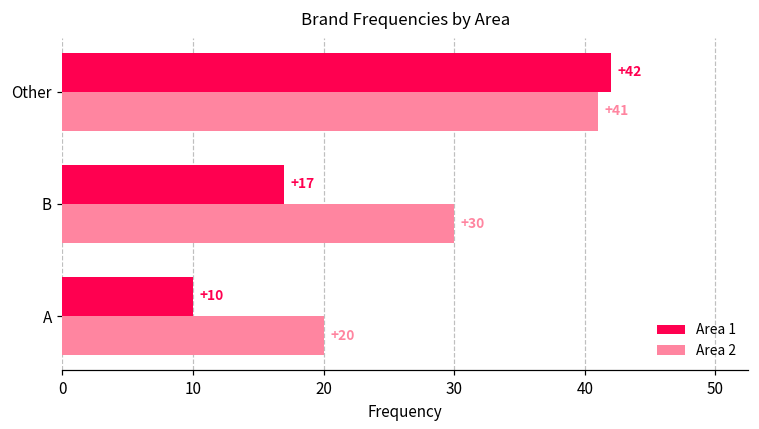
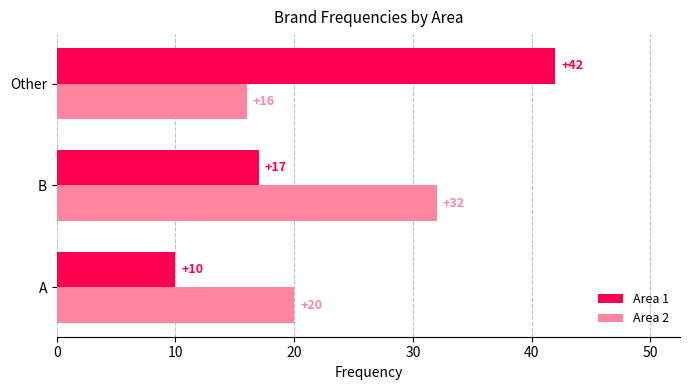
  {
    "Area 1": {
      "Other": "+42",
      "B": "+17",
      "A": "+10"
    },
    "Area 2": {
-     "Other": "+41",
-     "B": "+30",
+     "Other": "+16",
+     "B": "+32",
      "A": "+20"
    }
  }
